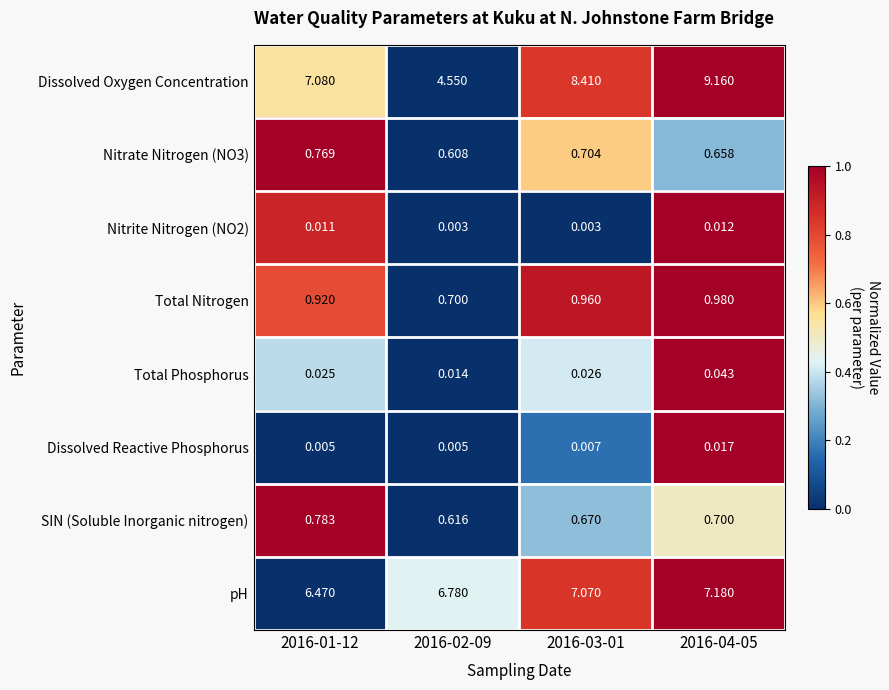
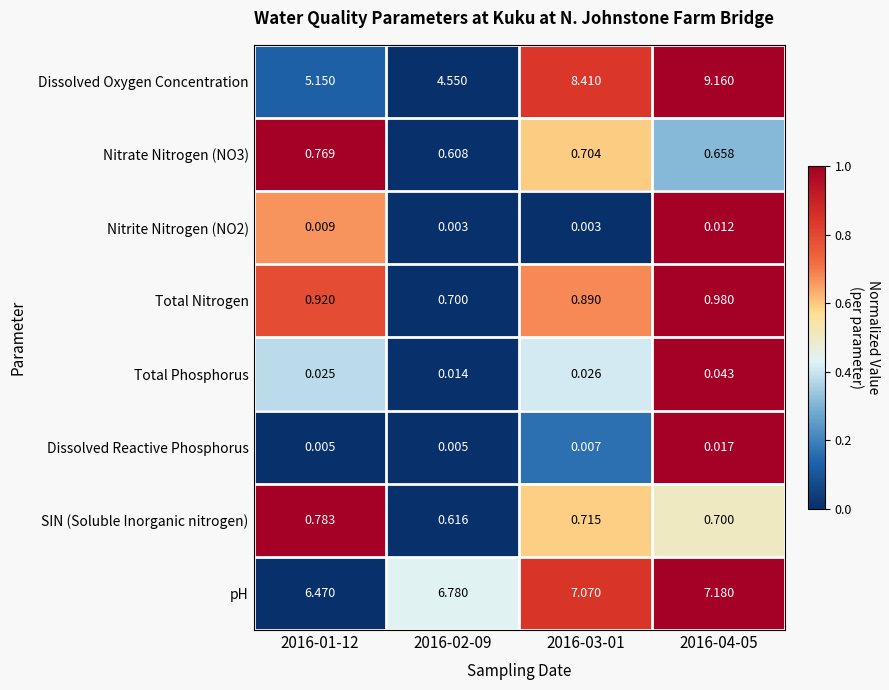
  {
    "Dissolved Oxygen Concentration": {
-     "2016-01-12": 7.080,
+     "2016-01-12": 5.150,
      "2016-02-09": 4.550,
      "2016-03-01": 8.410,
      "2016-04-05": 9.160
    },
    "Nitrate Nitrogen (NO3)": {
      "2016-01-12": 0.769,
      "2016-02-09": 0.608,
      "2016-03-01": 0.704,
      "2016-04-05": 0.658
    },
    "Nitrite Nitrogen (NO2)": {
-     "2016-01-12": 0.011,
+     "2016-01-12": 0.009,
      "2016-02-09": 0.003,
      "2016-03-01": 0.003,
      "2016-04-05": 0.012
    },
    "Total Nitrogen": {
      "2016-01-12": 0.920,
      "2016-02-09": 0.700,
-     "2016-03-01": 0.960,
+     "2016-03-01": 0.890,
      "2016-04-05": 0.980
    },
    "Total Phosphorus": {
      "2016-01-12": 0.025,
      "2016-02-09": 0.014,
      "2016-03-01": 0.026,
      "2016-04-05": 0.043
    },
    "Dissolved Reactive Phosphorus": {
      "2016-01-12": 0.005,
      "2016-02-09": 0.005,
      "2016-03-01": 0.007,
      "2016-04-05": 0.017
    },
    "SIN (Soluble Inorganic nitrogen)": {
      "2016-01-12": 0.783,
      "2016-02-09": 0.616,
-     "2016-03-01": 0.670,
+     "2016-03-01": 0.715,
      "2016-04-05": 0.700
    },
    "pH": {
      "2016-01-12": 6.470,
      "2016-02-09": 6.780,
      "2016-03-01": 7.070,
      "2016-04-05": 7.180
    }
  }
